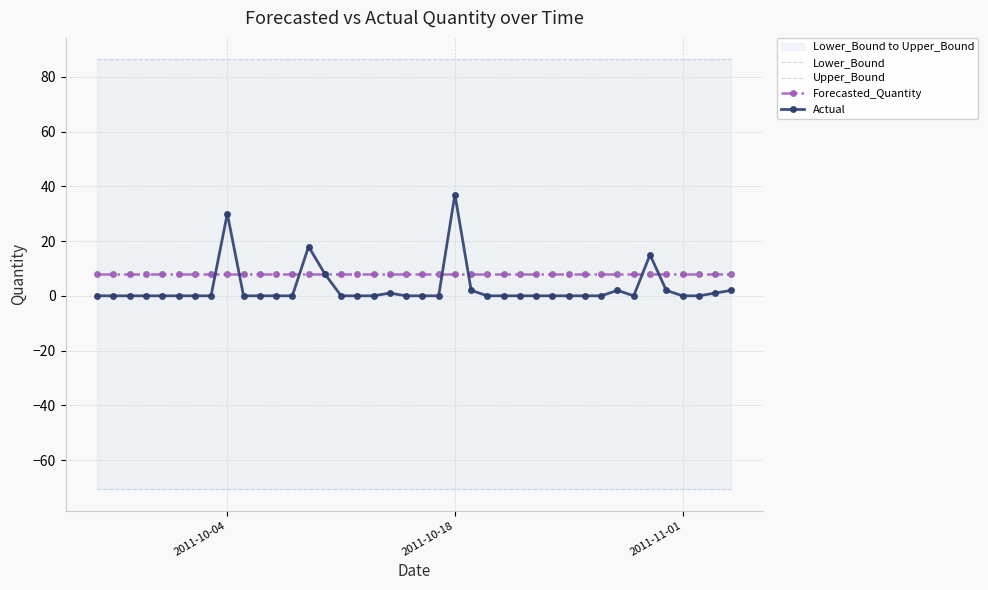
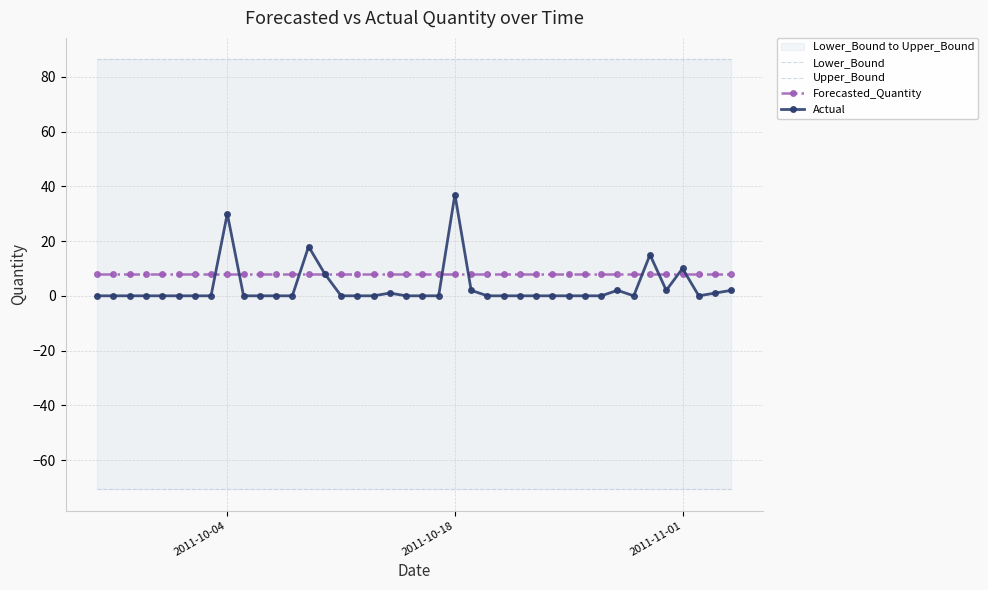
  {
    "Forecasted_Quantity": {
      "2011-10-04": 8,
      "2011-10-18": 8,
      "2011-11-01": 8
    },
    "Actual": {
      "2011-10-04": 30,
      "2011-10-18": 37,
-     "2011-11-01": 0
+     "2011-11-01": 10
    }
  }
